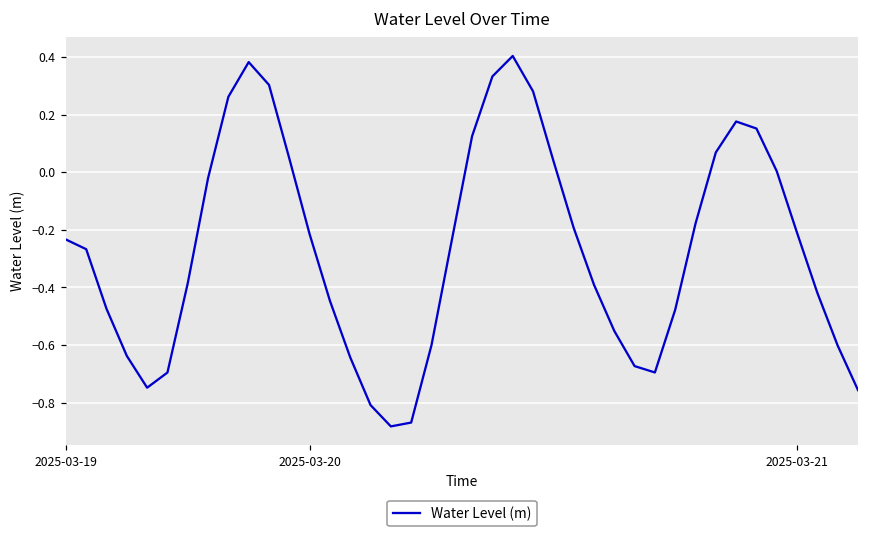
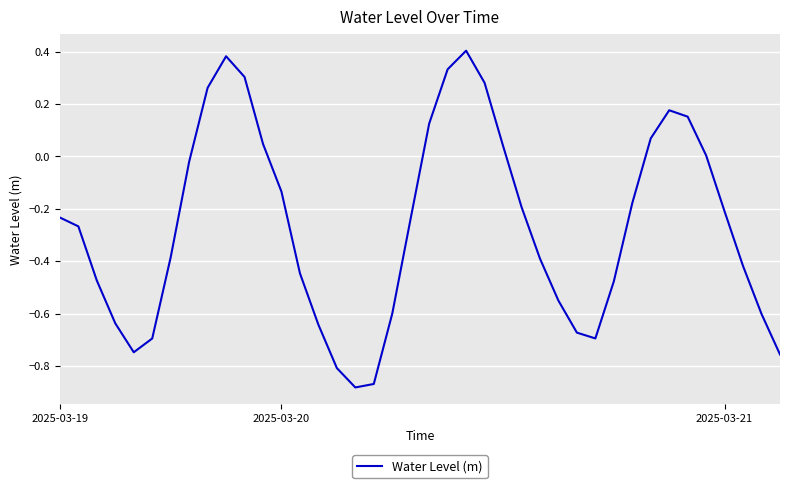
  {
    "2025-03-19": -0.23,
-   "2025-03-20": -0.21,
+   "2025-03-20": -0.13,
    "2025-03-21": -0.21
  }
